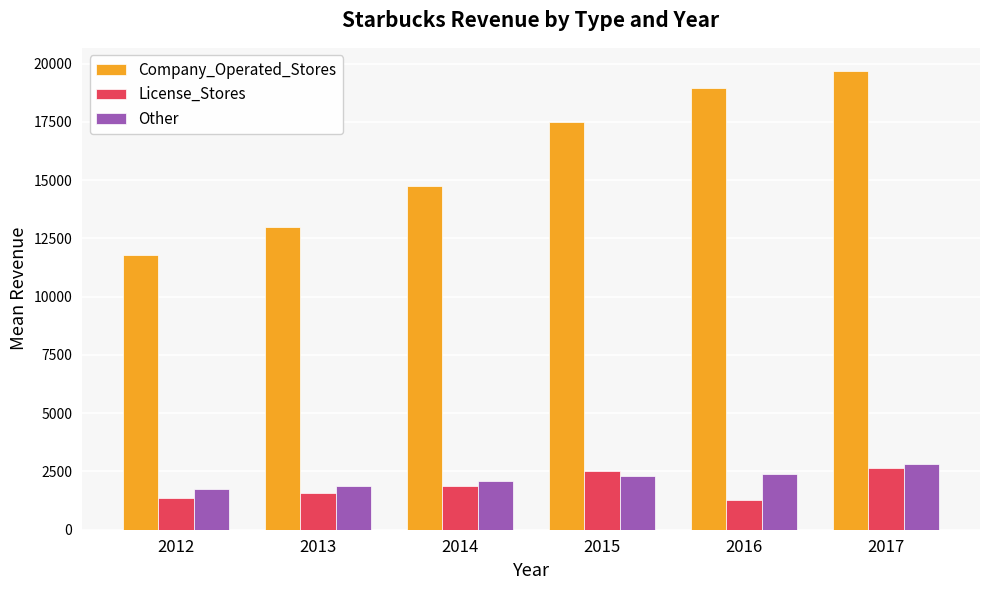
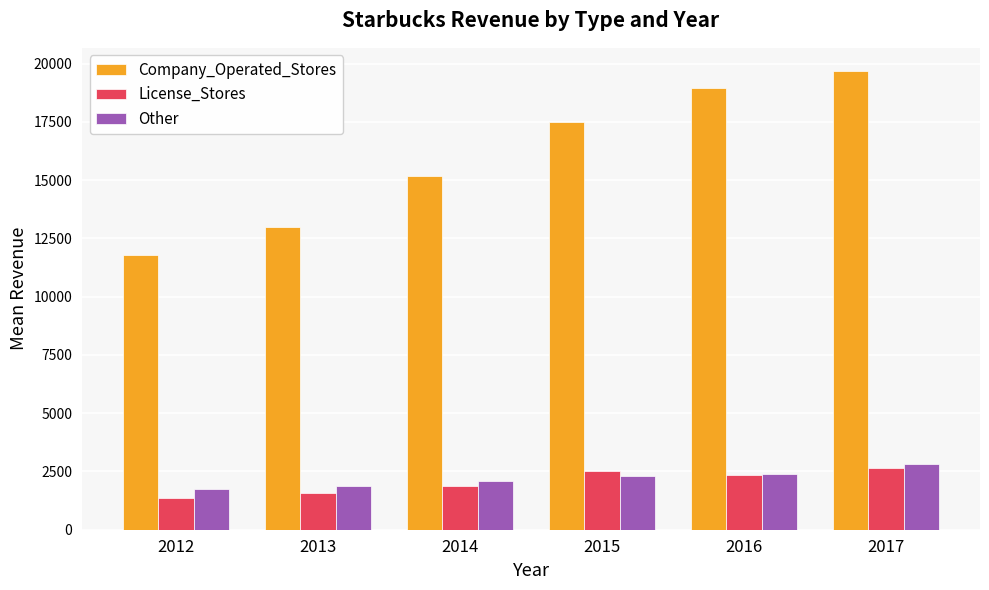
  {
    "Company_Operated_Stores": {
      "2012": 11800,
      "2013": 13000,
-     "2014": 14700,
+     "2014": 15200,
      "2015": 17500,
      "2016": 18900,
      "2017": 19700
    },
    "License_Stores": {
      "2012": 1400,
      "2013": 1600,
      "2014": 1900,
      "2015": 2500,
-     "2016": 1300,
+     "2016": 2400,
      "2017": 2700
    },
    "Other": {
      "2012": 1700,
      "2013": 1900,
      "2014": 2100,
      "2015": 2300,
      "2016": 2400,
      "2017": 2800
    }
  }
